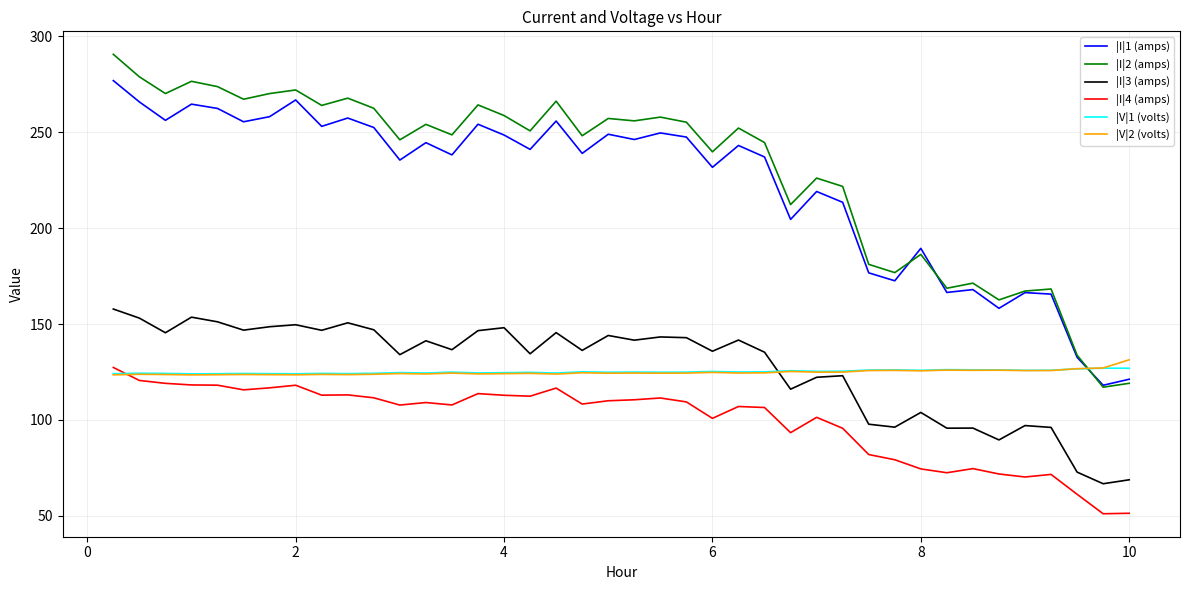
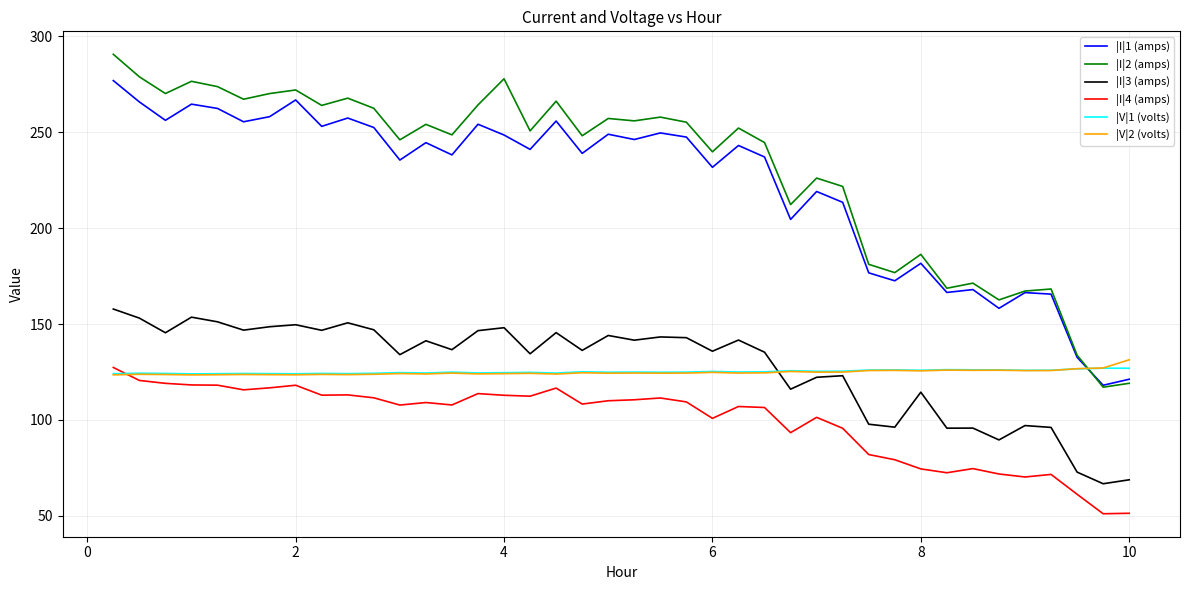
  {
    "|I|1 (amps)": {
      "2": 267,
      "4": 249,
      "6": 232,
-     "8": 189,
+     "8": 182,
      "10": 121
    },
    "|I|2 (amps)": {
      "2": 272,
-     "4": 259,
+     "4": 278,
      "6": 240,
      "8": 186,
      "10": 119
    },
    "|I|3 (amps)": {
      "2": 150,
      "4": 148,
      "6": 136,
-     "8": 104,
+     "8": 115,
      "10": 69
    },
    "|I|4 (amps)": {
      "2": 118,
      "4": 113,
      "6": 101,
      "8": 75,
      "10": 51
    },
    "|V|1 (volts)": {
      "10": 127
    },
    "|V|2 (volts)": {
      "10": 131
    }
  }
